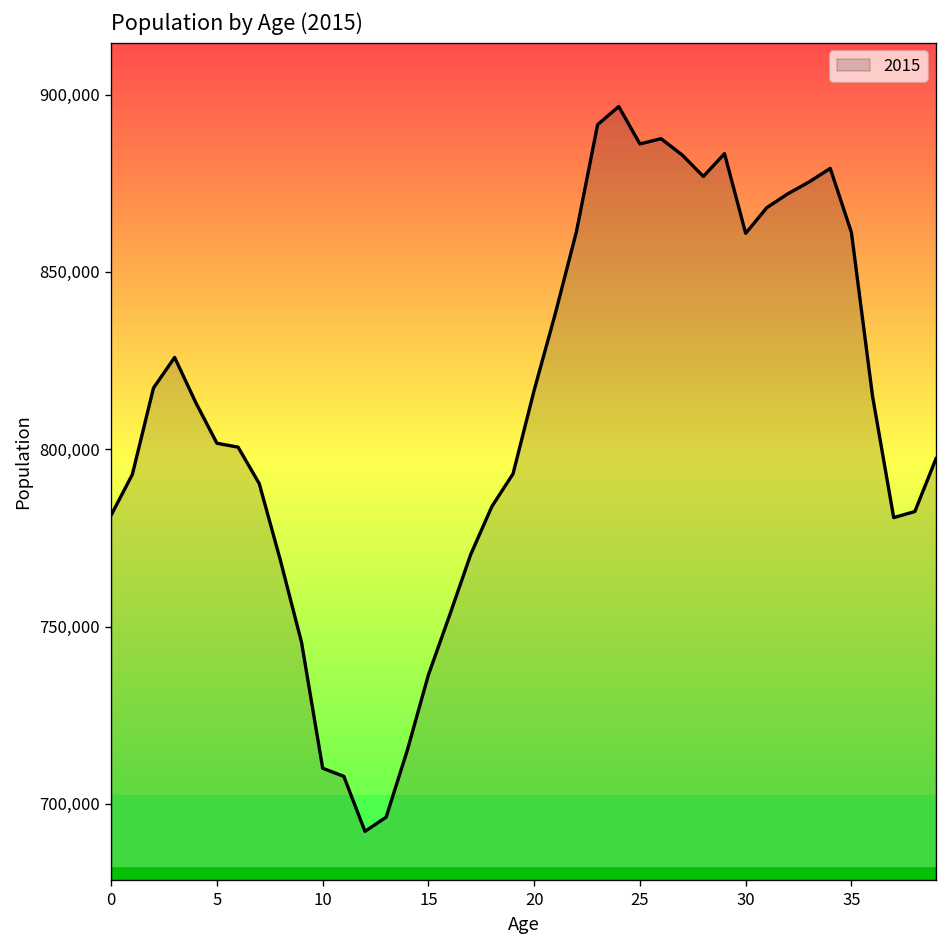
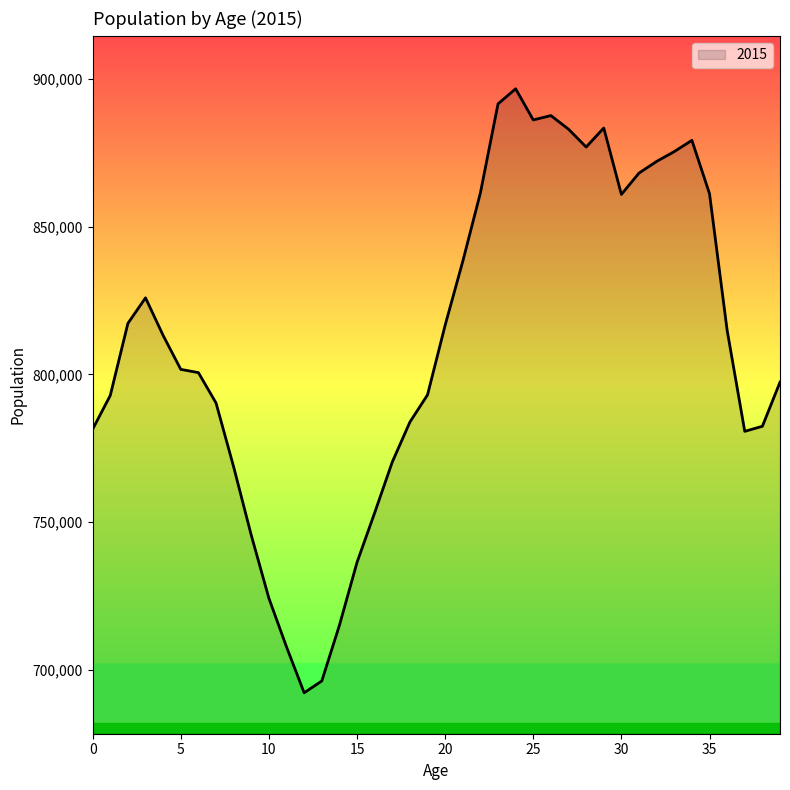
  {
    "0": "781,000",
    "5": "802,000",
-   "10": "710,000",
+   "10": "724,000",
    "15": "736,000",
    "20": "817,000",
    "25": "886,000",
    "30": "861,000",
    "35": "861,000"
  }
